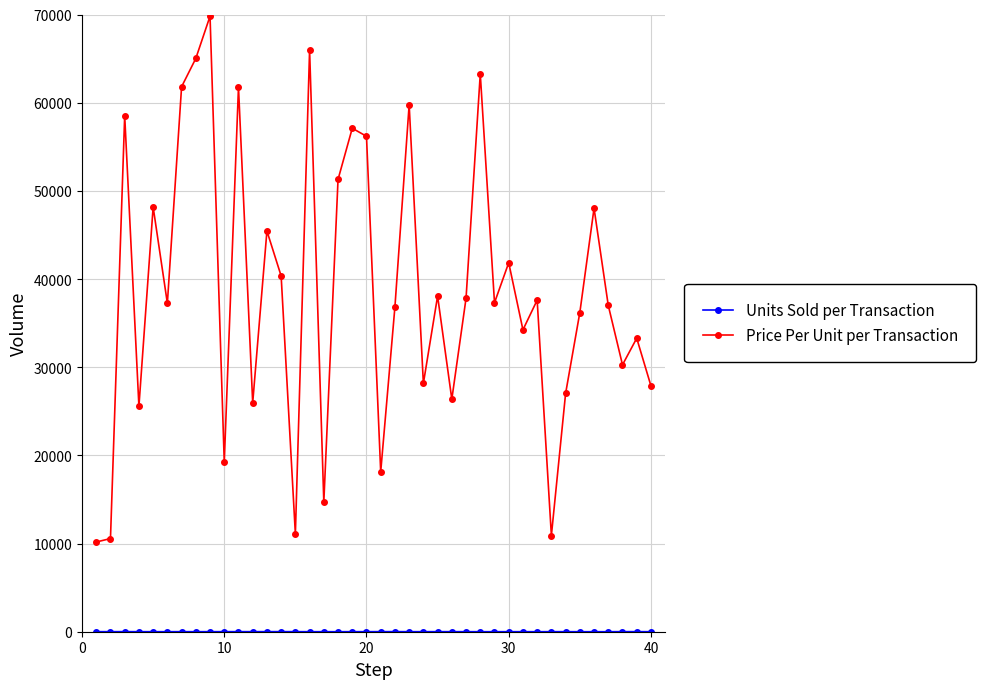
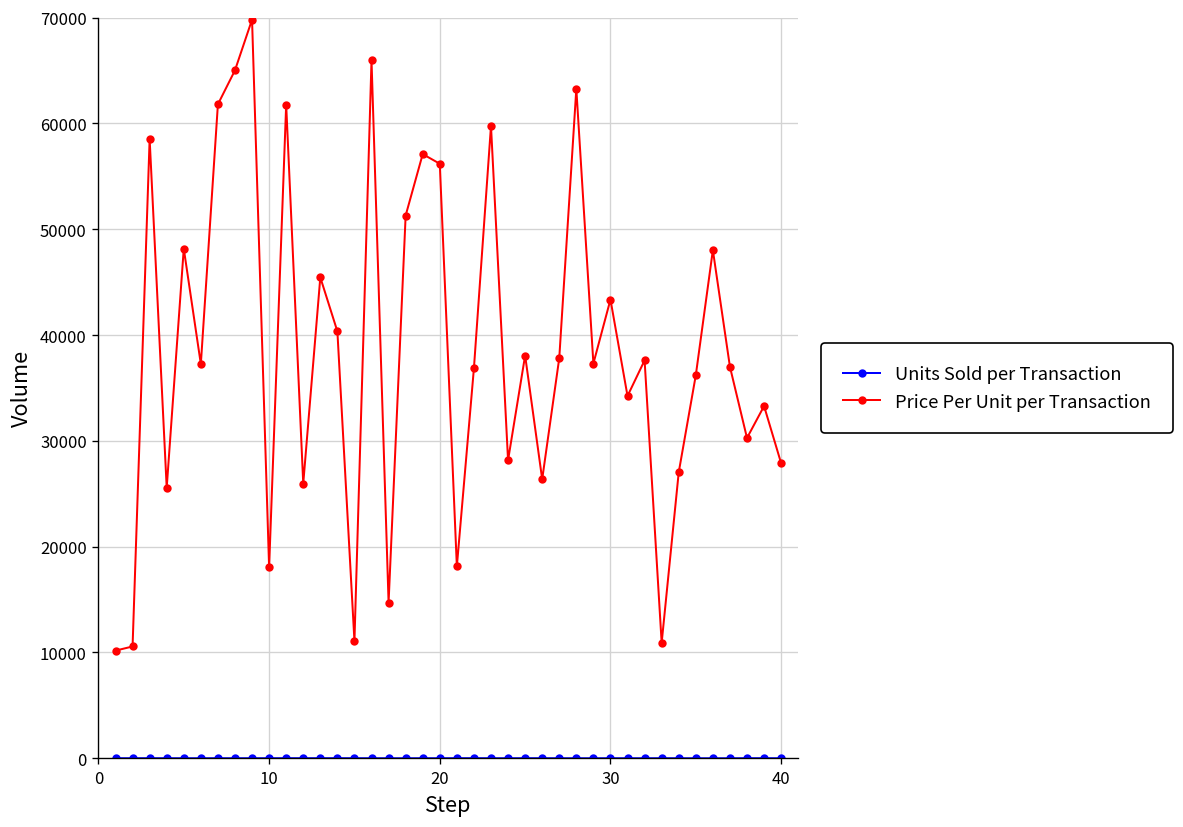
  {
    "Units Sold per Transaction": {
      "10": 0,
      "20": 0,
      "30": 0,
      "40": 0
    },
    "Price Per Unit per Transaction": {
-     "10": 19000,
+     "10": 18000,
      "20": 56000,
-     "30": 42000,
+     "30": 43000,
      "40": 28000
    }
  }
